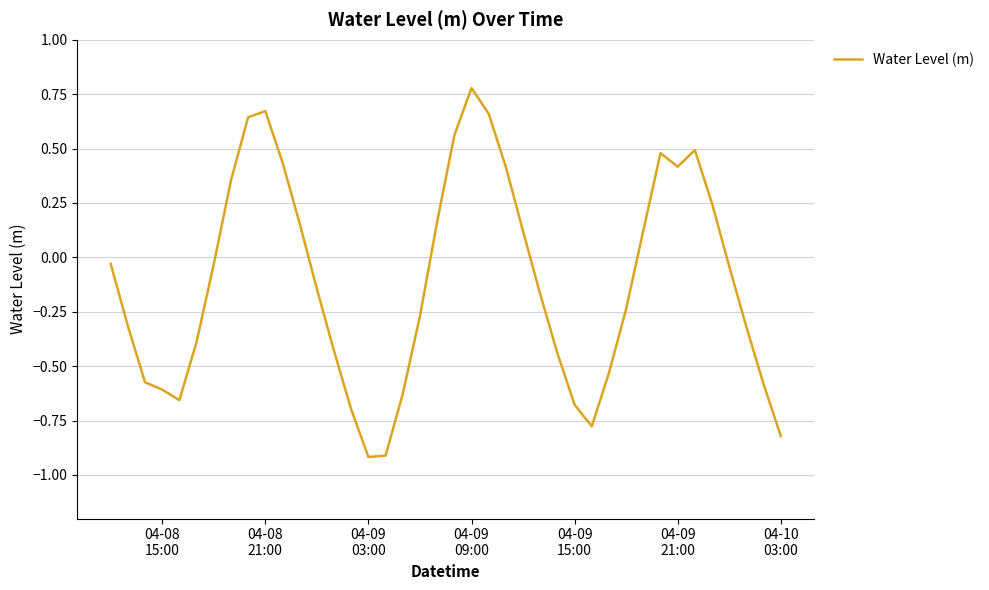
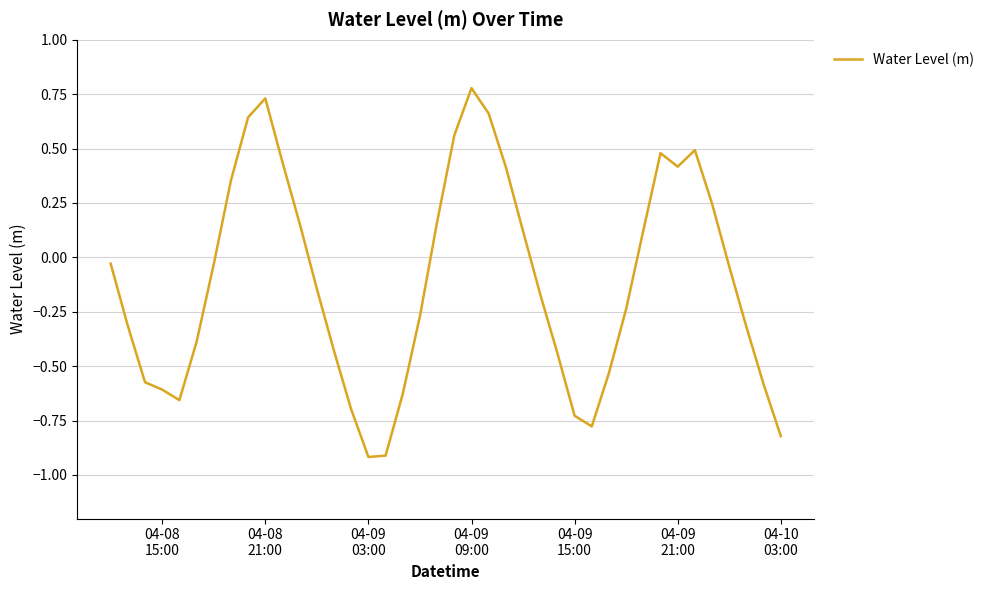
  {
    "04-08 15:00": -0.61,
-   "04-08 21:00": 0.67,
+   "04-08 21:00": 0.73,
    "04-09 03:00": -0.92,
    "04-09 09:00": 0.78,
-   "04-09 15:00": -0.68,
+   "04-09 15:00": -0.73,
    "04-09 21:00": 0.42,
    "04-10 03:00": -0.82
  }
